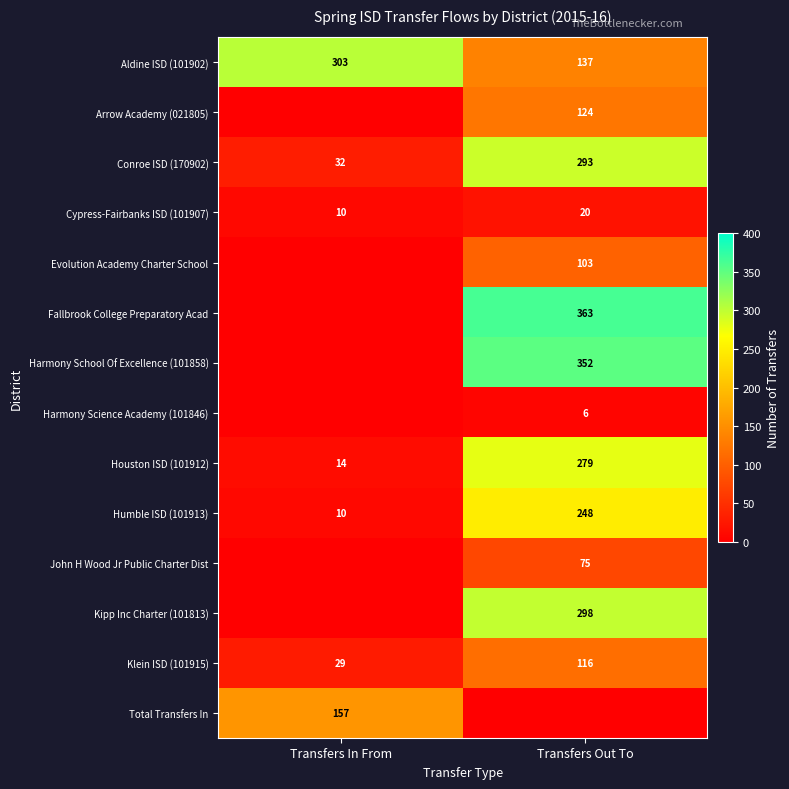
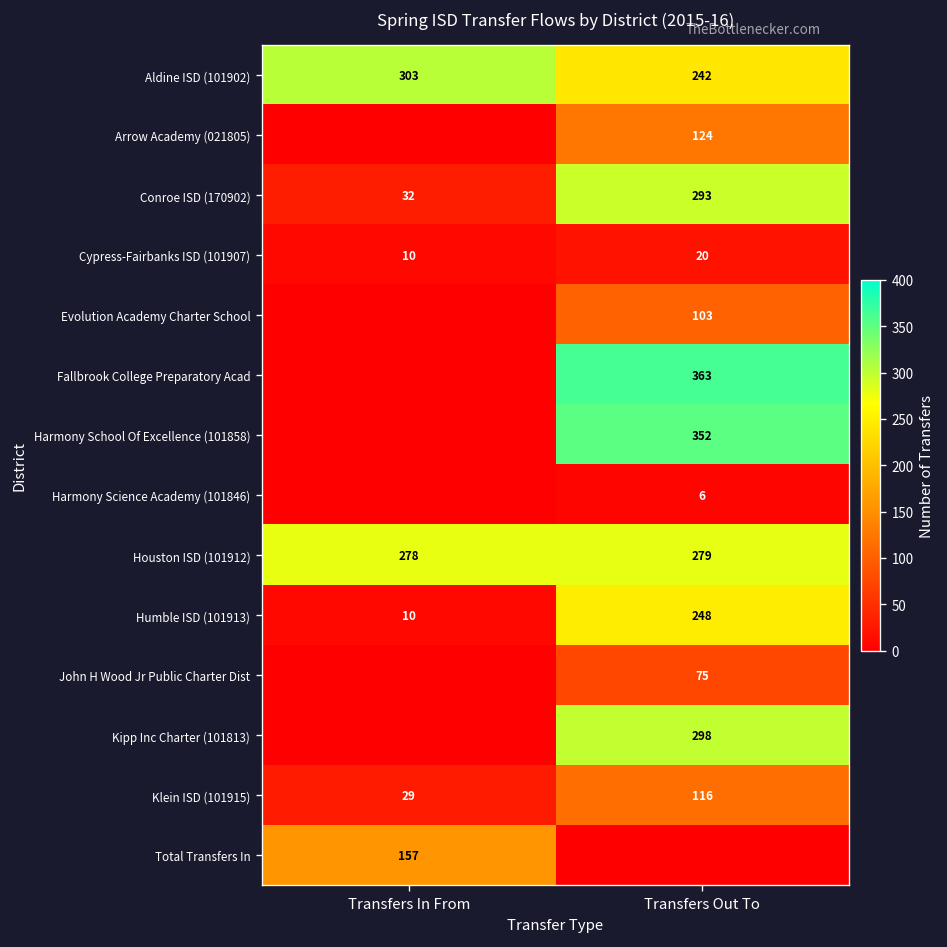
  {
    "Aldine ISD (101902)": {
      "Transfers In From": 303,
-     "Transfers Out To": 137
+     "Transfers Out To": 242
    },
    "Arrow Academy (021805)": {
      "Transfers Out To": 124
    },
    "Conroe ISD (170902)": {
      "Transfers In From": 32,
      "Transfers Out To": 293
    },
    "Cypress-Fairbanks ISD (101907)": {
      "Transfers In From": 10,
      "Transfers Out To": 20
    },
    "Evolution Academy Charter School": {
      "Transfers Out To": 103
    },
    "Fallbrook College Preparatory Acad": {
      "Transfers Out To": 363
    },
    "Harmony School Of Excellence (101858)": {
      "Transfers Out To": 352
    },
    "Harmony Science Academy (101846)": {
      "Transfers Out To": 6
    },
    "Houston ISD (101912)": {
-     "Transfers In From": 14,
+     "Transfers In From": 278,
      "Transfers Out To": 279
    },
    "Humble ISD (101913)": {
      "Transfers In From": 10,
      "Transfers Out To": 248
    },
    "John H Wood Jr Public Charter Dist": {
      "Transfers Out To": 75
    },
    "Kipp Inc Charter (101813)": {
      "Transfers Out To": 298
    },
    "Klein ISD (101915)": {
      "Transfers In From": 29,
      "Transfers Out To": 116
    },
    "Total Transfers In": {
      "Transfers In From": 157
    }
  }
